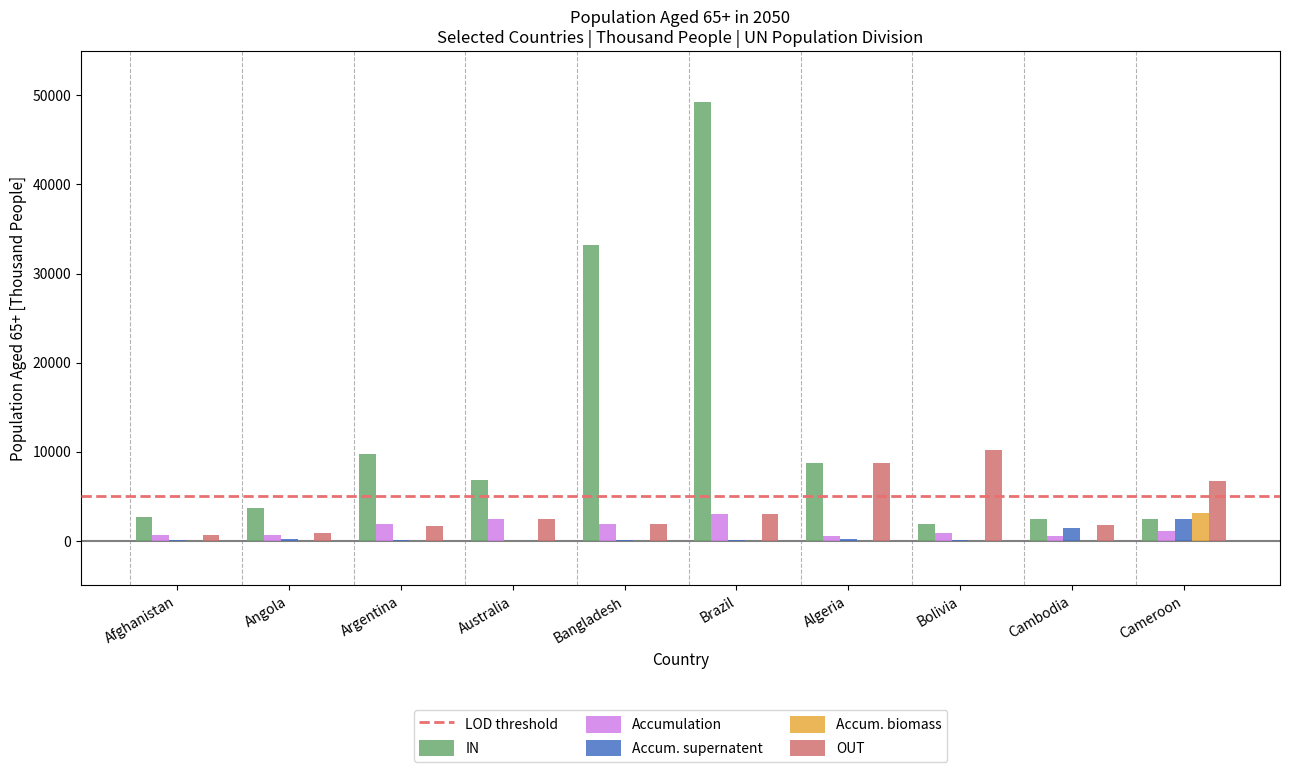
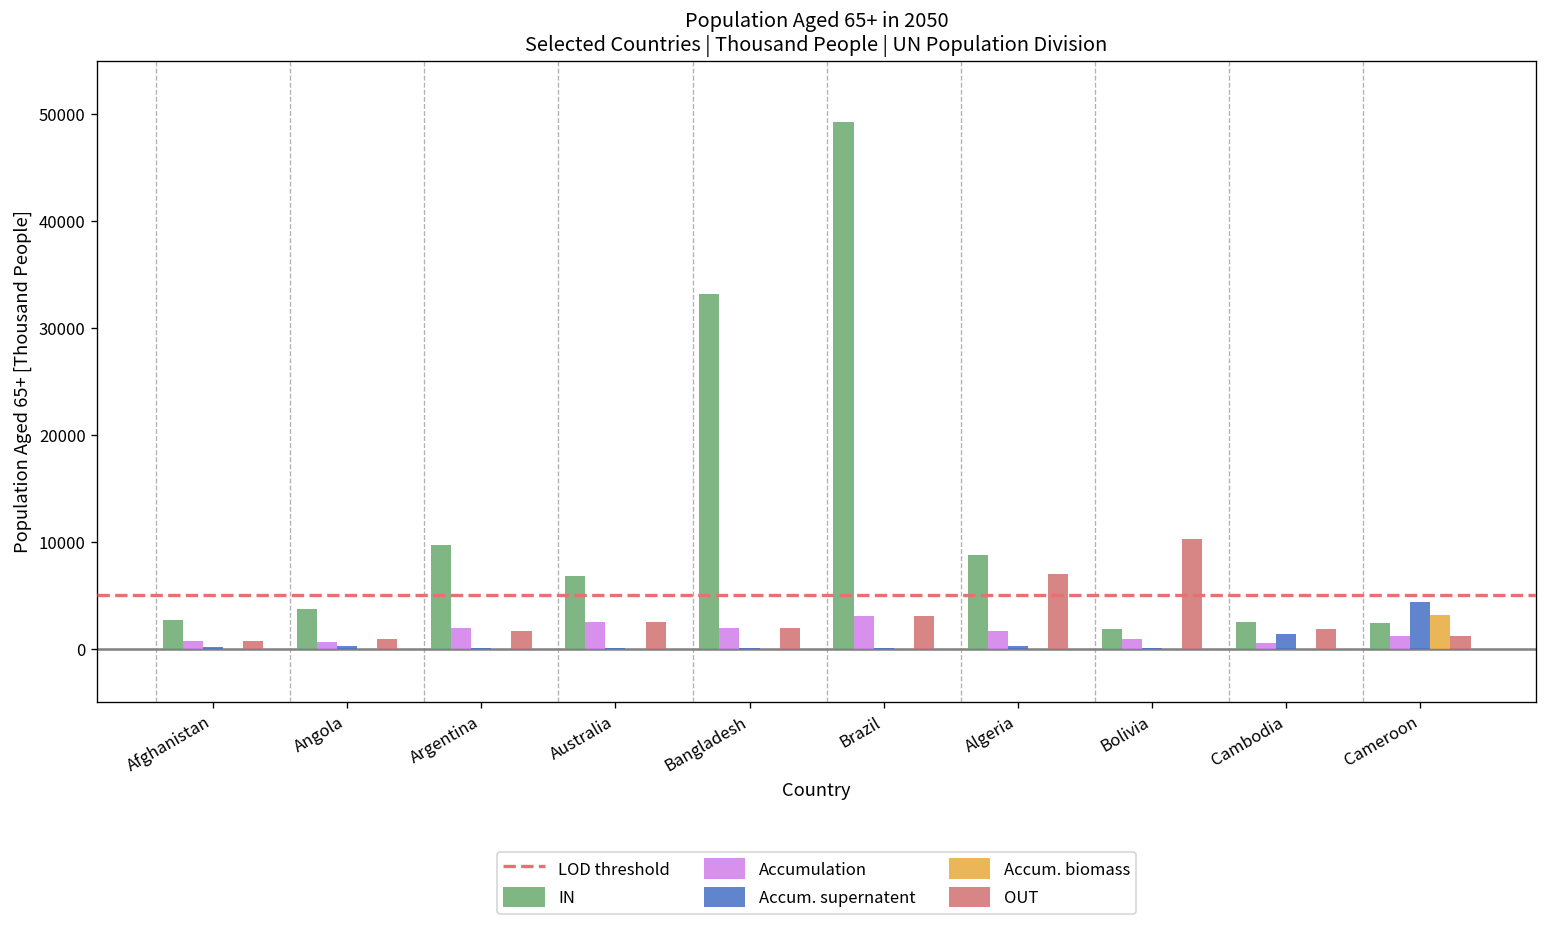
  {
    "IN": {
      "Afghanistan": 3000,
      "Angola": 4000,
      "Argentina": 10000,
      "Australia": 7000,
      "Bangladesh": 33000,
      "Brazil": 49000,
      "Algeria": 9000,
      "Bolivia": 2000,
      "Cambodia": 2000,
      "Cameroon": 2000
    },
    "Accumulation": {
      "Afghanistan": 1000,
      "Angola": 1000,
      "Argentina": 2000,
      "Australia": 3000,
      "Bangladesh": 2000,
      "Brazil": 3000,
-     "Algeria": 1000,
+     "Algeria": 2000,
      "Bolivia": 1000,
      "Cambodia": 1000,
      "Cameroon": 1000
    },
    "Accum. supernatent": {
      "Cambodia": 1000,
-     "Cameroon": 2000
+     "Cameroon": 4000
    },
    "Accum. biomass": {
      "Afghanistan": 0,
      "Angola": 0,
      "Argentina": 0,
      "Bangladesh": 0,
      "Algeria": 0,
      "Bolivia": 0,
      "Cambodia": 0,
      "Cameroon": 3000
    },
    "OUT": {
      "Afghanistan": 1000,
      "Angola": 1000,
      "Argentina": 2000,
      "Australia": 3000,
      "Bangladesh": 2000,
      "Brazil": 3000,
-     "Algeria": 9000,
+     "Algeria": 7000,
      "Bolivia": 10000,
      "Cambodia": 2000,
-     "Cameroon": 7000
+     "Cameroon": 1000
    }
  }
